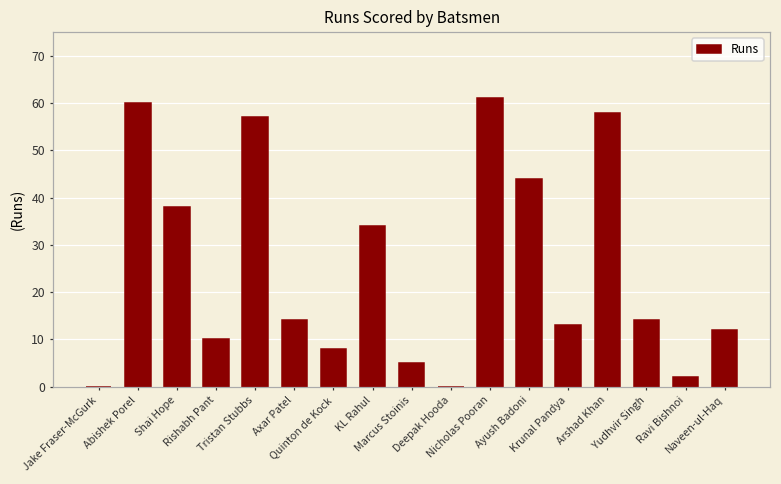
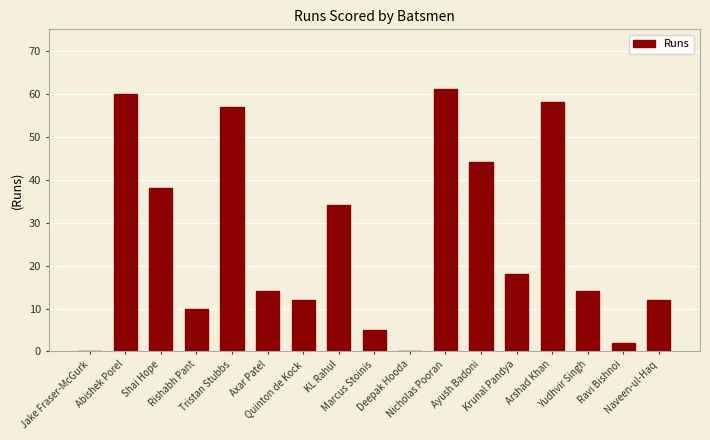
  {
    "Jake Fraser-McGurk": 0,
    "Abishek Porel": 60,
    "Shai Hope": 38,
    "Rishabh Pant": 10,
    "Tristan Stubbs": 57,
    "Axar Patel": 14,
-   "Quinton de Kock": 8,
+   "Quinton de Kock": 12,
    "KL Rahul": 34,
    "Marcus Stoinis": 5,
    "Deepak Hooda": 0,
    "Nicholas Pooran": 61,
    "Ayush Badoni": 44,
-   "Krunal Pandya": 13,
+   "Krunal Pandya": 18,
    "Arshad Khan": 58,
    "Yudhvir Singh": 14,
    "Ravi Bishnoi": 2,
    "Naveen-ul-Haq": 12
  }
